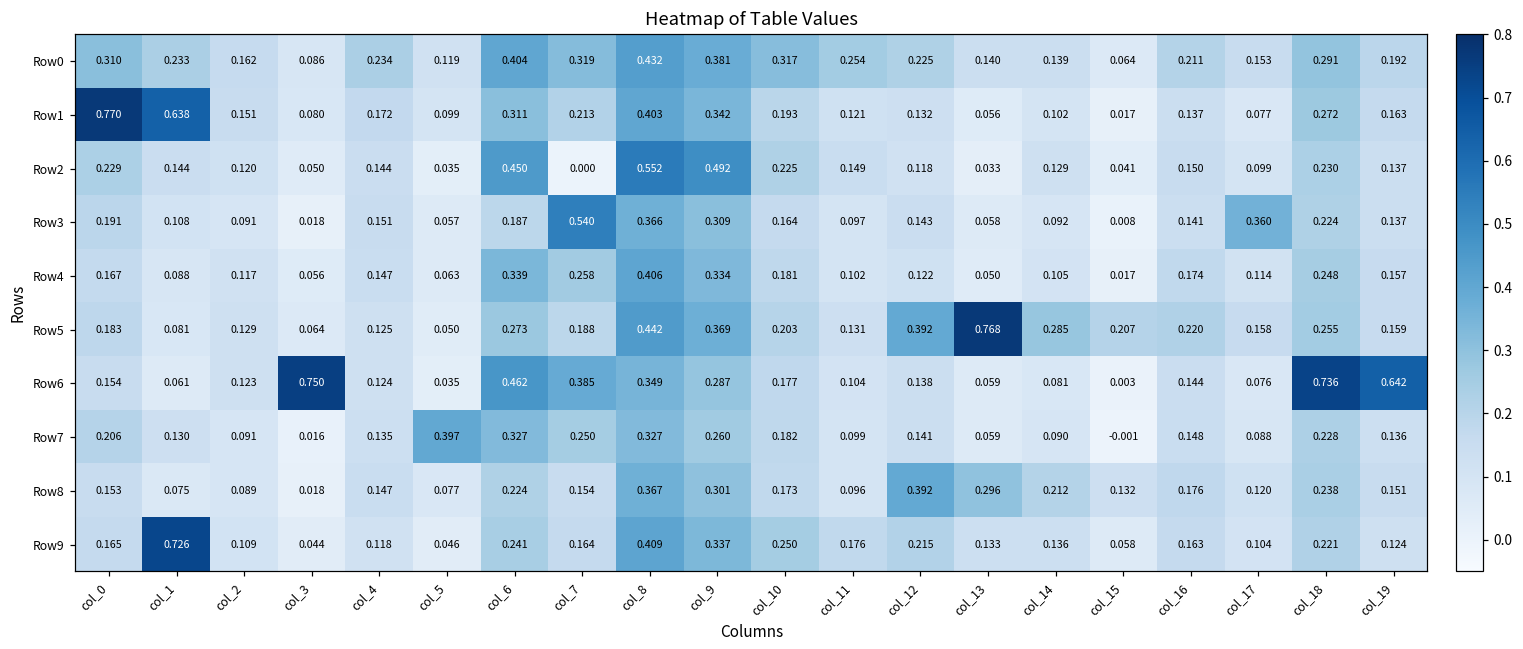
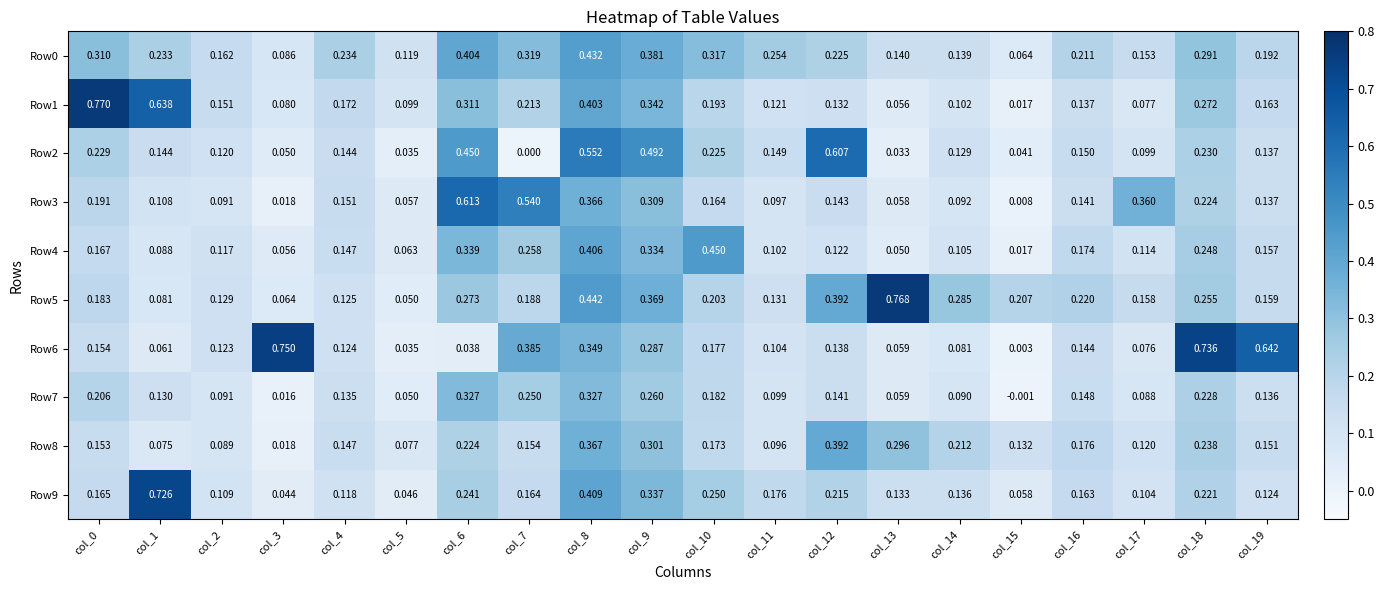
  {
    "Row0": {
      "col_0": 0.310,
      "col_1": 0.233,
      "col_2": 0.162,
      "col_3": 0.086,
      "col_4": 0.234,
      "col_5": 0.119,
      "col_6": 0.404,
      "col_7": 0.319,
      "col_8": 0.432,
      "col_9": 0.381,
      "col_10": 0.317,
      "col_11": 0.254,
      "col_12": 0.225,
      "col_13": 0.140,
      "col_14": 0.139,
      "col_15": 0.064,
      "col_16": 0.211,
      "col_17": 0.153,
      "col_18": 0.291,
      "col_19": 0.192
    },
    "Row1": {
      "col_0": 0.770,
      "col_1": 0.638,
      "col_2": 0.151,
      "col_3": 0.080,
      "col_4": 0.172,
      "col_5": 0.099,
      "col_6": 0.311,
      "col_7": 0.213,
      "col_8": 0.403,
      "col_9": 0.342,
      "col_10": 0.193,
      "col_11": 0.121,
      "col_12": 0.132,
      "col_13": 0.056,
      "col_14": 0.102,
      "col_15": 0.017,
      "col_16": 0.137,
      "col_17": 0.077,
      "col_18": 0.272,
      "col_19": 0.163
    },
    "Row2": {
      "col_0": 0.229,
      "col_1": 0.144,
      "col_2": 0.120,
      "col_3": 0.050,
      "col_4": 0.144,
      "col_5": 0.035,
      "col_6": 0.450,
      "col_7": 0.000,
      "col_8": 0.552,
      "col_9": 0.492,
      "col_10": 0.225,
      "col_11": 0.149,
-     "col_12": 0.118,
+     "col_12": 0.607,
      "col_13": 0.033,
      "col_14": 0.129,
      "col_15": 0.041,
      "col_16": 0.150,
      "col_17": 0.099,
      "col_18": 0.230,
      "col_19": 0.137
    },
    "Row3": {
      "col_0": 0.191,
      "col_1": 0.108,
      "col_2": 0.091,
      "col_3": 0.018,
      "col_4": 0.151,
      "col_5": 0.057,
-     "col_6": 0.187,
+     "col_6": 0.613,
      "col_7": 0.540,
      "col_8": 0.366,
      "col_9": 0.309,
      "col_10": 0.164,
      "col_11": 0.097,
      "col_12": 0.143,
      "col_13": 0.058,
      "col_14": 0.092,
      "col_15": 0.008,
      "col_16": 0.141,
      "col_17": 0.360,
      "col_18": 0.224,
      "col_19": 0.137
    },
    "Row4": {
      "col_0": 0.167,
      "col_1": 0.088,
      "col_2": 0.117,
      "col_3": 0.056,
      "col_4": 0.147,
      "col_5": 0.063,
      "col_6": 0.339,
      "col_7": 0.258,
      "col_8": 0.406,
      "col_9": 0.334,
-     "col_10": 0.181,
+     "col_10": 0.450,
      "col_11": 0.102,
      "col_12": 0.122,
      "col_13": 0.050,
      "col_14": 0.105,
      "col_15": 0.017,
      "col_16": 0.174,
      "col_17": 0.114,
      "col_18": 0.248,
      "col_19": 0.157
    },
    "Row5": {
      "col_0": 0.183,
      "col_1": 0.081,
      "col_2": 0.129,
      "col_3": 0.064,
      "col_4": 0.125,
      "col_5": 0.050,
      "col_6": 0.273,
      "col_7": 0.188,
      "col_8": 0.442,
      "col_9": 0.369,
      "col_10": 0.203,
      "col_11": 0.131,
      "col_12": 0.392,
      "col_13": 0.768,
      "col_14": 0.285,
      "col_15": 0.207,
      "col_16": 0.220,
      "col_17": 0.158,
      "col_18": 0.255,
      "col_19": 0.159
    },
    "Row6": {
      "col_0": 0.154,
      "col_1": 0.061,
      "col_2": 0.123,
      "col_3": 0.750,
      "col_4": 0.124,
      "col_5": 0.035,
-     "col_6": 0.462,
+     "col_6": 0.038,
      "col_7": 0.385,
      "col_8": 0.349,
      "col_9": 0.287,
      "col_10": 0.177,
      "col_11": 0.104,
      "col_12": 0.138,
      "col_13": 0.059,
      "col_14": 0.081,
      "col_15": 0.003,
      "col_16": 0.144,
      "col_17": 0.076,
      "col_18": 0.736,
      "col_19": 0.642
    },
    "Row7": {
      "col_0": 0.206,
      "col_1": 0.130,
      "col_2": 0.091,
      "col_3": 0.016,
      "col_4": 0.135,
-     "col_5": 0.397,
+     "col_5": 0.050,
      "col_6": 0.327,
      "col_7": 0.250,
      "col_8": 0.327,
      "col_9": 0.260,
      "col_10": 0.182,
      "col_11": 0.099,
      "col_12": 0.141,
      "col_13": 0.059,
      "col_14": 0.090,
      "col_15": -0.001,
      "col_16": 0.148,
      "col_17": 0.088,
      "col_18": 0.228,
      "col_19": 0.136
    },
    "Row8": {
      "col_0": 0.153,
      "col_1": 0.075,
      "col_2": 0.089,
      "col_3": 0.018,
      "col_4": 0.147,
      "col_5": 0.077,
      "col_6": 0.224,
      "col_7": 0.154,
      "col_8": 0.367,
      "col_9": 0.301,
      "col_10": 0.173,
      "col_11": 0.096,
      "col_12": 0.392,
      "col_13": 0.296,
      "col_14": 0.212,
      "col_15": 0.132,
      "col_16": 0.176,
      "col_17": 0.120,
      "col_18": 0.238,
      "col_19": 0.151
    },
    "Row9": {
      "col_0": 0.165,
      "col_1": 0.726,
      "col_2": 0.109,
      "col_3": 0.044,
      "col_4": 0.118,
      "col_5": 0.046,
      "col_6": 0.241,
      "col_7": 0.164,
      "col_8": 0.409,
      "col_9": 0.337,
      "col_10": 0.250,
      "col_11": 0.176,
      "col_12": 0.215,
      "col_13": 0.133,
      "col_14": 0.136,
      "col_15": 0.058,
      "col_16": 0.163,
      "col_17": 0.104,
      "col_18": 0.221,
      "col_19": 0.124
    }
  }
